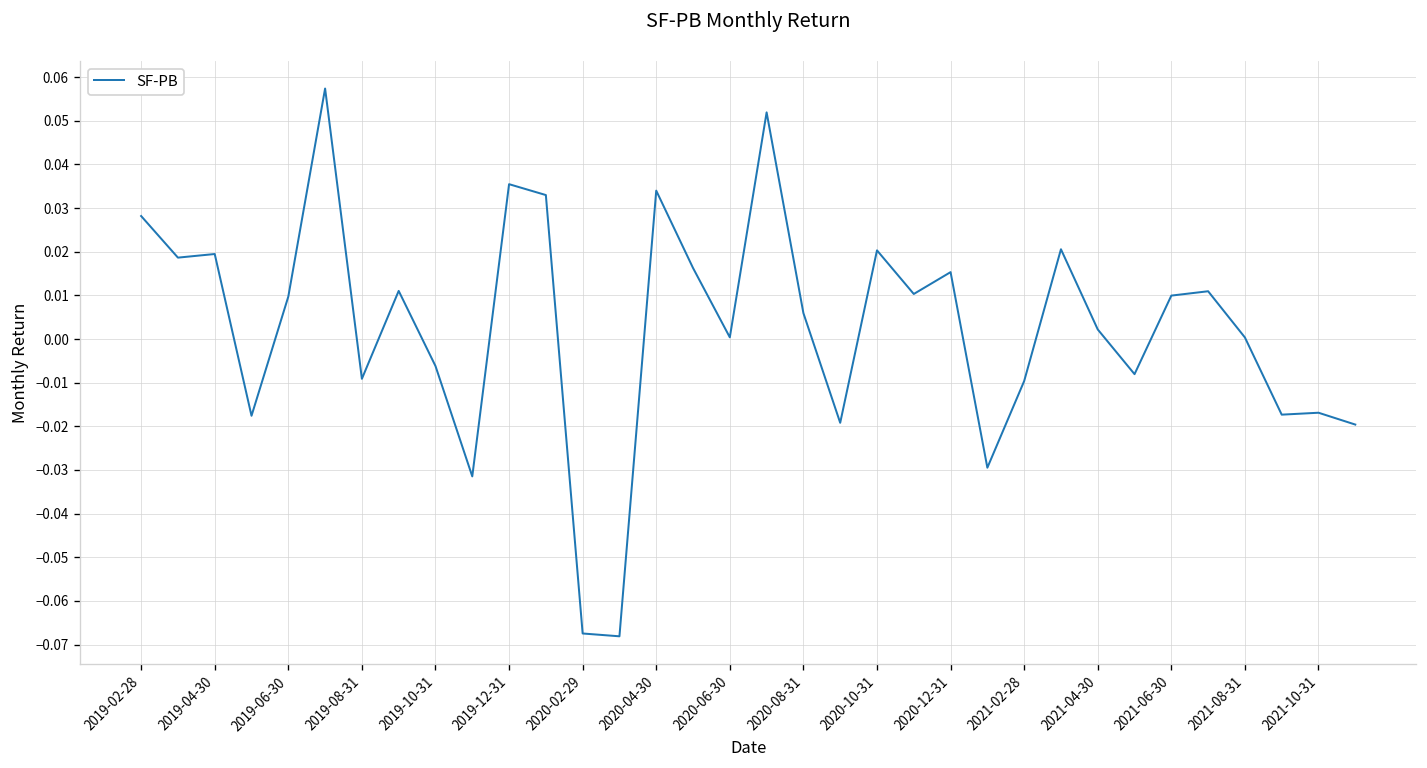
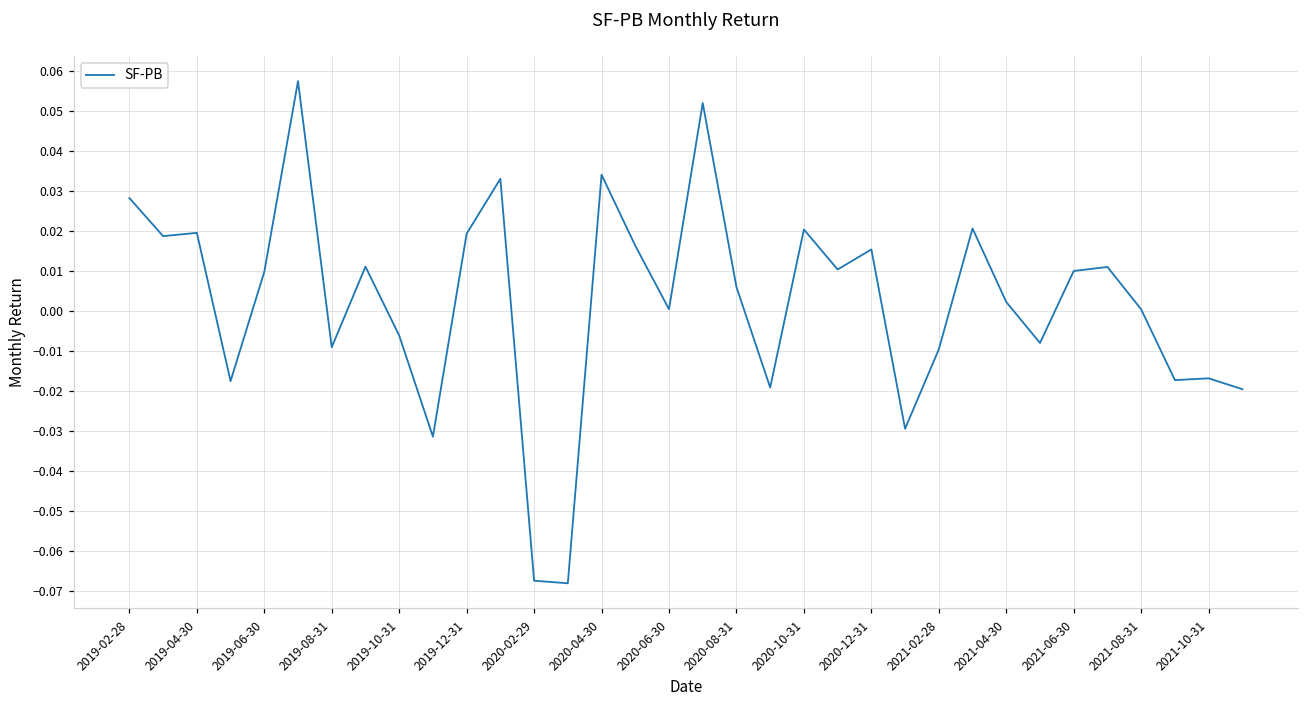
  {
    "2019-02-28": 0.028,
    "2019-04-30": 0.019,
    "2019-06-30": 0.010,
    "2019-08-31": -0.009,
    "2019-10-31": -0.006,
-   "2019-12-31": 0.035,
+   "2019-12-31": 0.019,
    "2020-02-29": -0.067,
    "2020-04-30": 0.034,
    "2020-06-30": 0.000,
    "2020-08-31": 0.006,
    "2020-10-31": 0.020,
    "2020-12-31": 0.015,
    "2021-02-28": -0.010,
    "2021-04-30": 0.002,
    "2021-06-30": 0.010,
    "2021-08-31": 0.000,
    "2021-10-31": -0.017
  }
